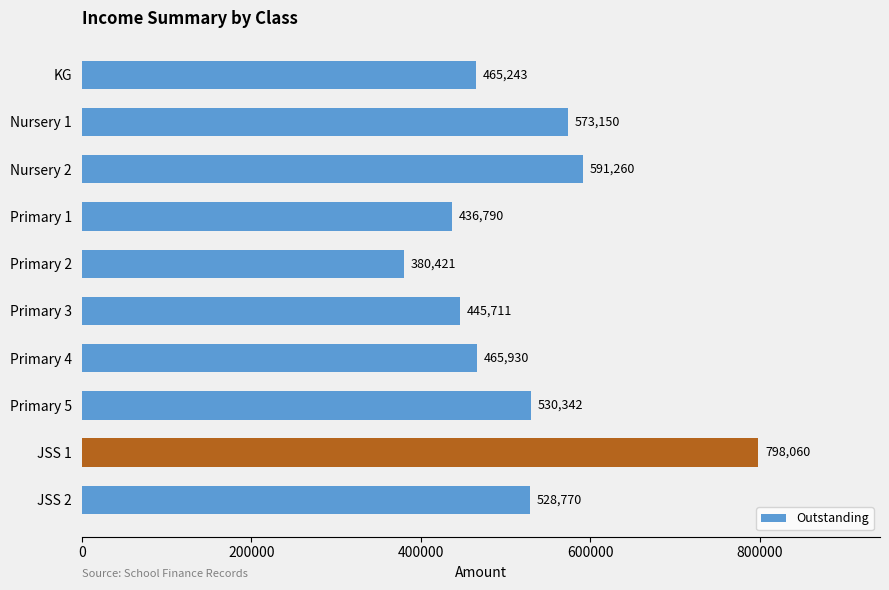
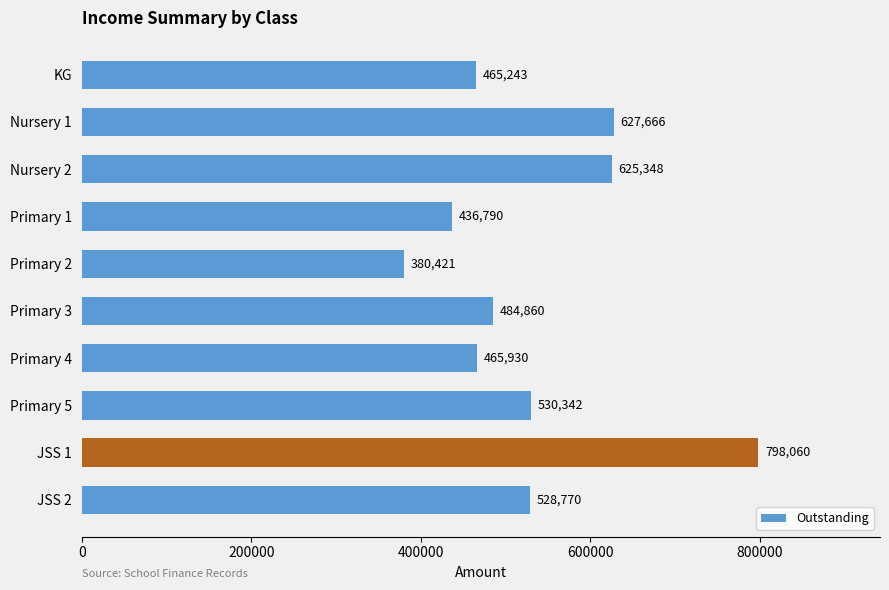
  {
    "KG": "465,243",
-   "Nursery 1": "573,150",
-   "Nursery 2": "591,260",
+   "Nursery 1": "627,666",
+   "Nursery 2": "625,348",
    "Primary 1": "436,790",
    "Primary 2": "380,421",
-   "Primary 3": "445,711",
+   "Primary 3": "484,860",
    "Primary 4": "465,930",
    "Primary 5": "530,342",
    "JSS 1": "798,060",
    "JSS 2": "528,770"
  }
